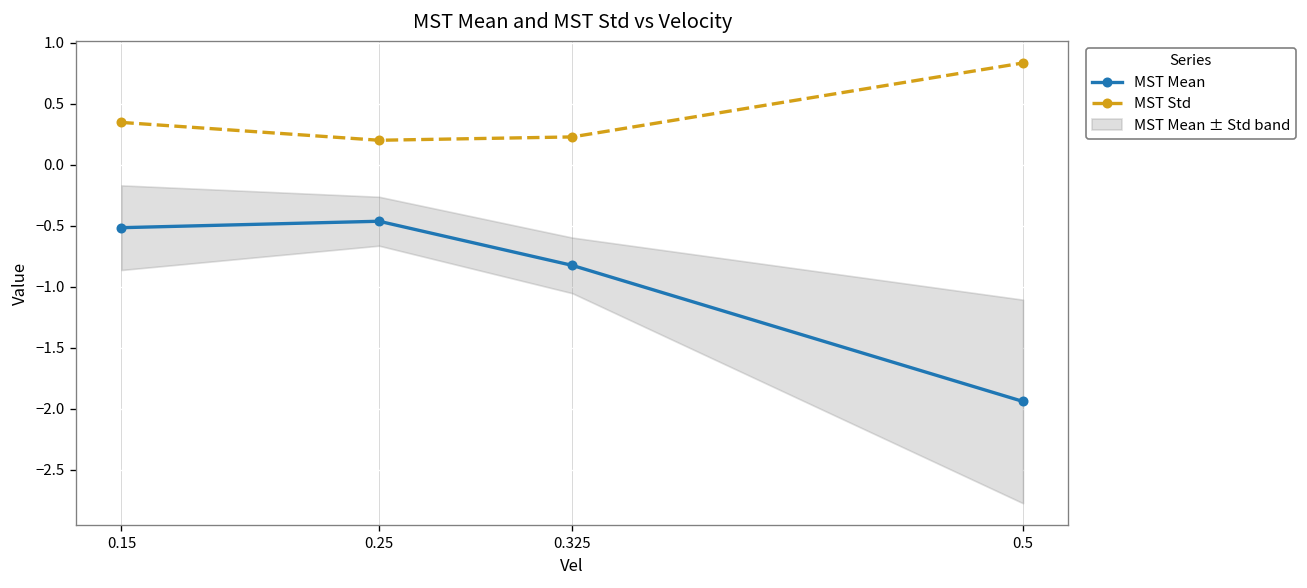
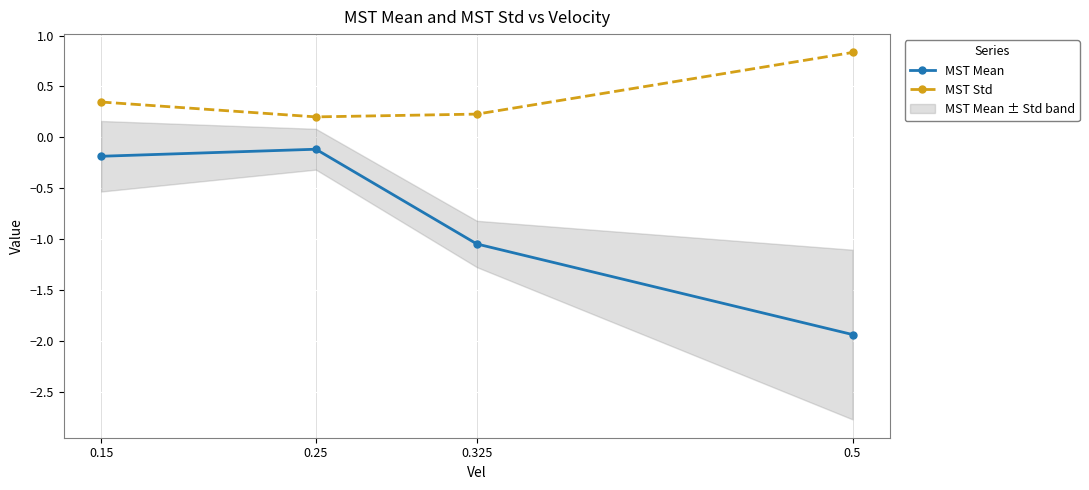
  {
    "MST Mean": {
-     "0.15": -0.52,
-     "0.25": -0.46,
-     "0.325": -0.82,
+     "0.15": -0.19,
+     "0.25": -0.12,
+     "0.325": -1.05,
      "0.5": -1.94
    },
    "MST Std": {
      "0.15": 0.35,
      "0.25": 0.20,
      "0.325": 0.23,
      "0.5": 0.83
    }
  }
